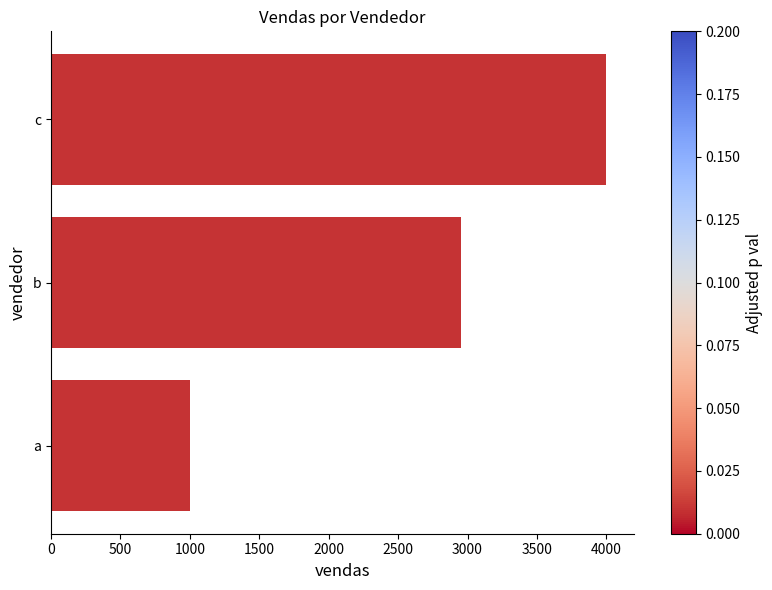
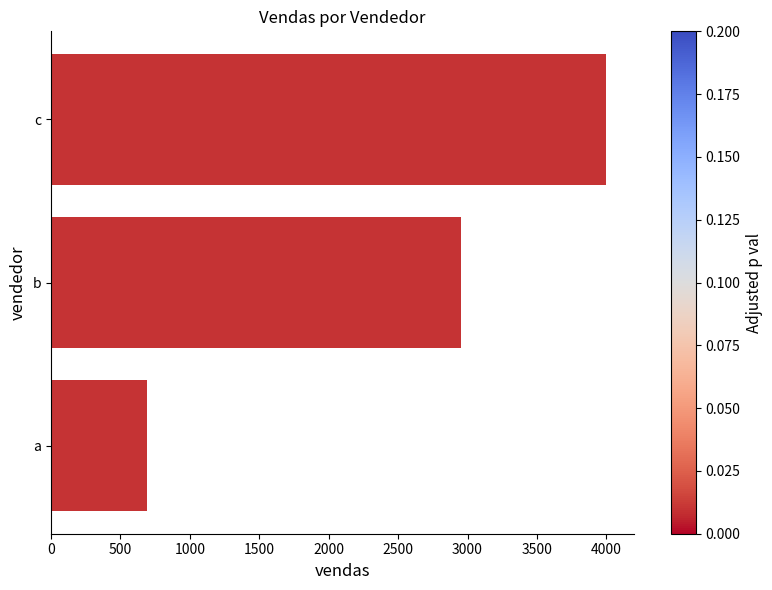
  {
    "c": 4000,
    "b": 2950,
-   "a": 1000
+   "a": 690
  }
